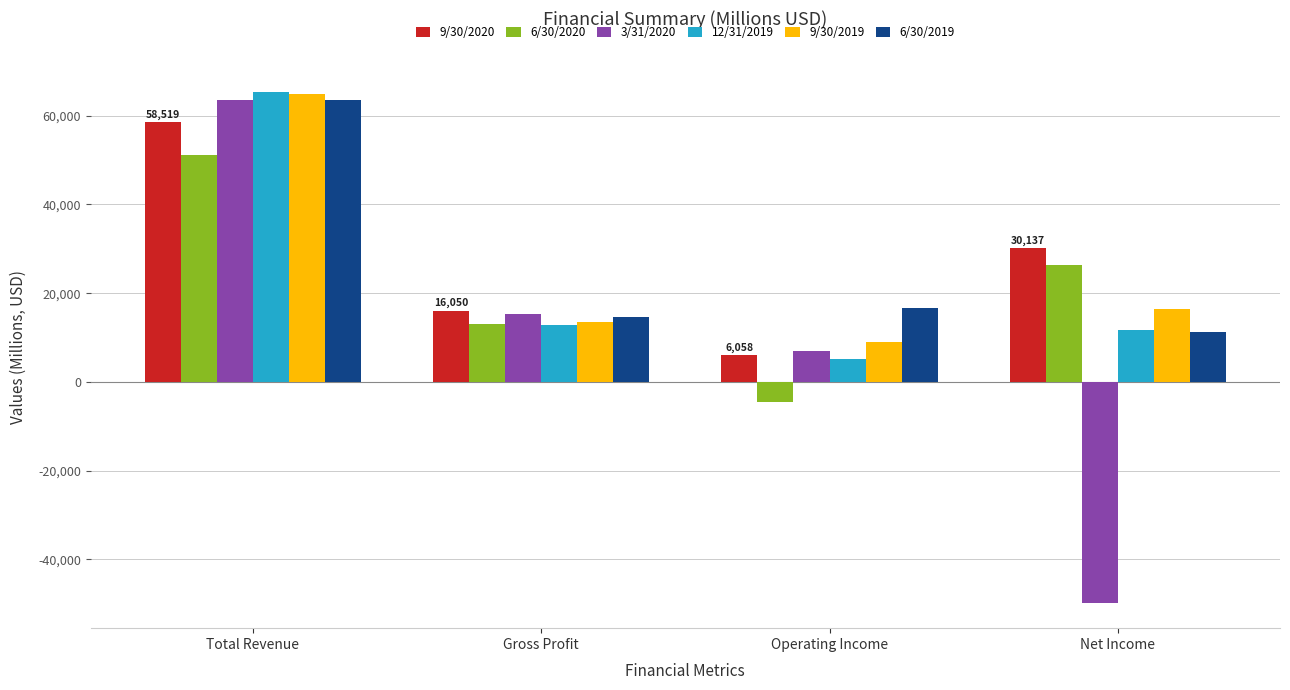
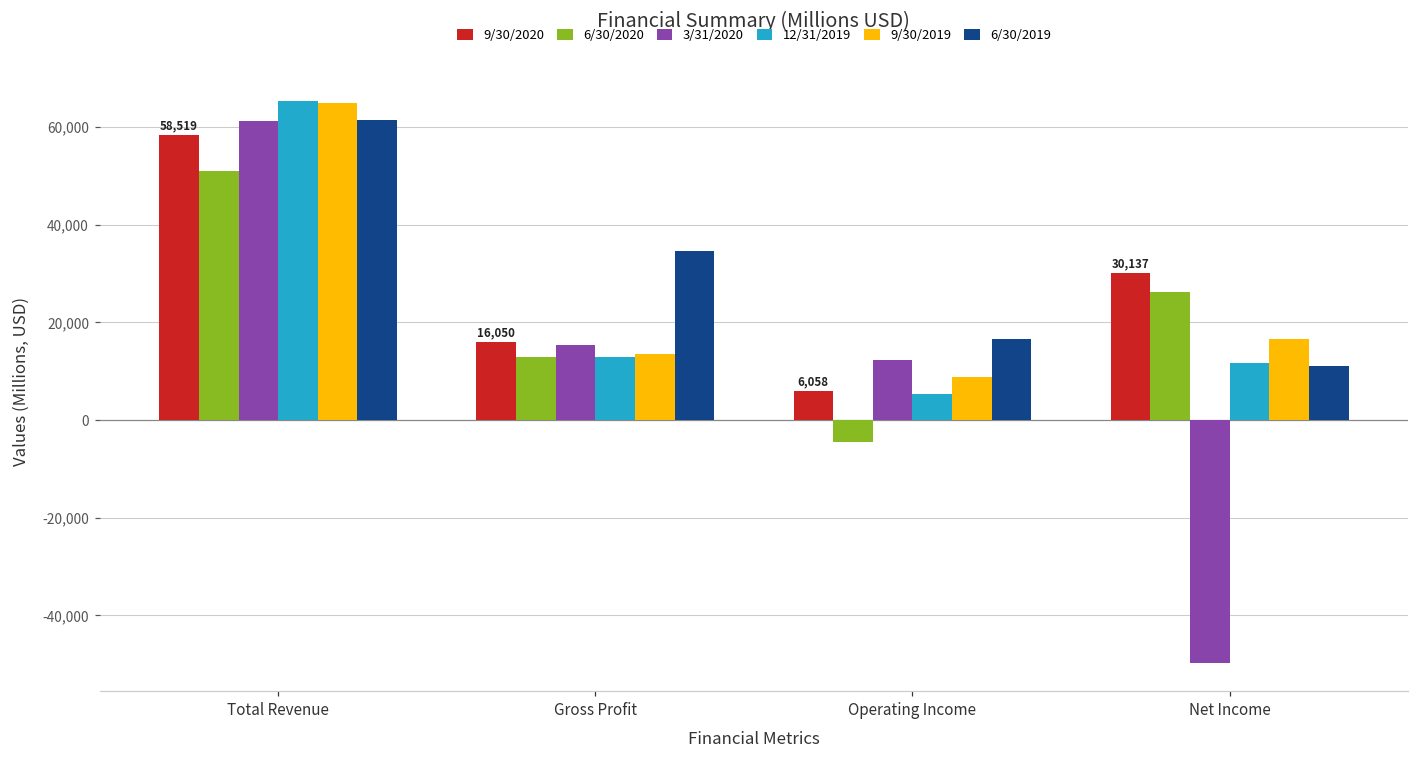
  {
    "9/30/2020": {
      "Total Revenue": "58,519",
      "Gross Profit": "16,050",
      "Operating Income": "6,058",
      "Net Income": "30,137"
    },
    "6/30/2020": {
      "Total Revenue": "51,000",
      "Gross Profit": "13,000",
      "Operating Income": "-4,000",
      "Net Income": "26,000"
    },
    "3/31/2020": {
-     "Total Revenue": "63,000",
+     "Total Revenue": "61,000",
      "Gross Profit": "15,000",
-     "Operating Income": "7,000",
+     "Operating Income": "12,000",
      "Net Income": "-50,000"
    },
    "12/31/2019": {
      "Total Revenue": "65,000",
      "Gross Profit": "13,000",
      "Operating Income": "5,000",
      "Net Income": "12,000"
    },
    "9/30/2019": {
      "Total Revenue": "65,000",
      "Gross Profit": "13,000",
      "Operating Income": "9,000",
      "Net Income": "17,000"
    },
    "6/30/2019": {
-     "Total Revenue": "64,000",
-     "Gross Profit": "15,000",
+     "Total Revenue": "61,000",
+     "Gross Profit": "35,000",
      "Operating Income": "17,000",
      "Net Income": "11,000"
    }
  }
